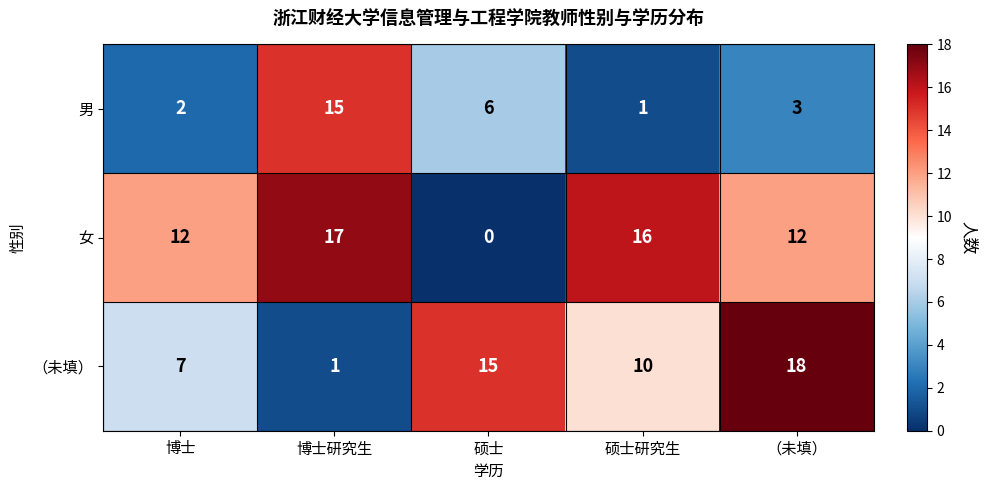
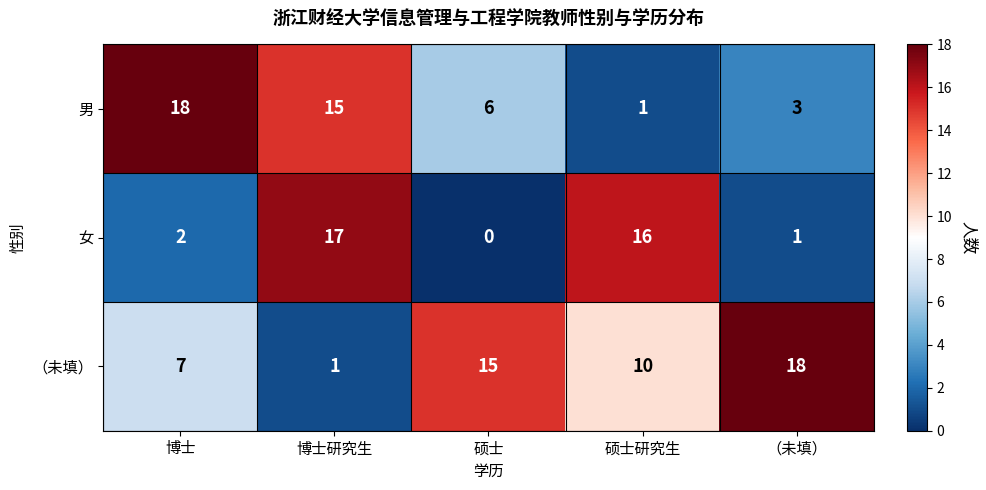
  {
    "男": {
-     "博士": 2,
+     "博士": 18,
      "博士研究生": 15,
      "硕士": 6,
      "硕士研究生": 1,
      "（未填）": 3
    },
    "女": {
-     "博士": 12,
+     "博士": 2,
      "博士研究生": 17,
      "硕士": 0,
      "硕士研究生": 16,
-     "（未填）": 12
+     "（未填）": 1
    },
    "（未填）": {
      "博士": 7,
      "博士研究生": 1,
      "硕士": 15,
      "硕士研究生": 10,
      "（未填）": 18
    }
  }
